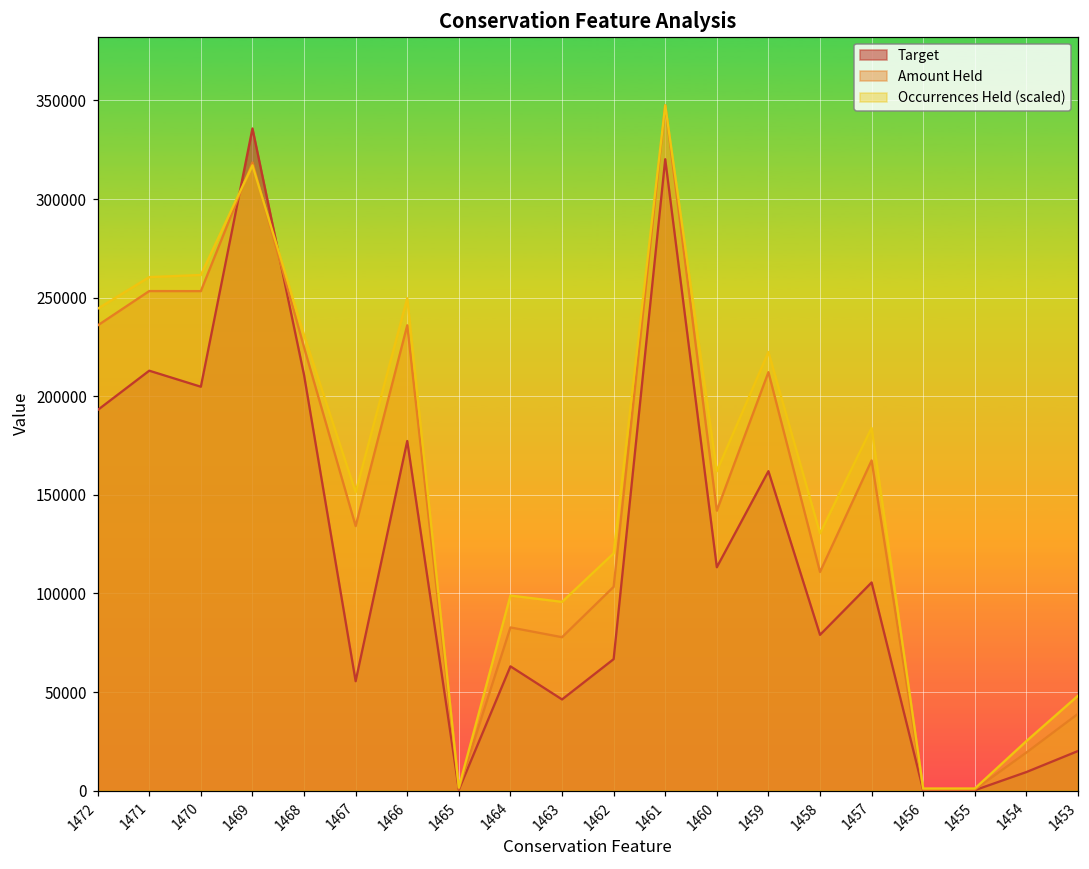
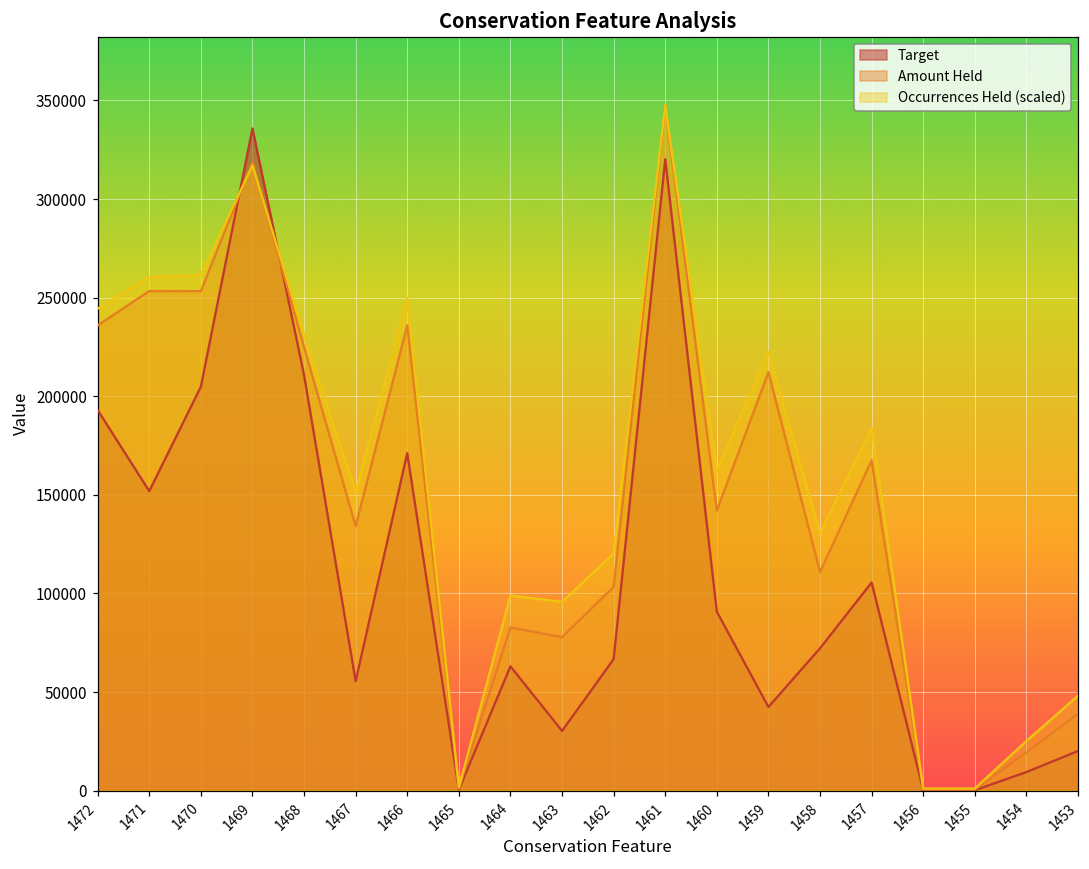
  {
    "Target": {
      "1472": 193000,
-     "1471": 213000,
+     "1471": 152000,
      "1470": 205000,
      "1469": 336000,
      "1468": 211000,
      "1467": 55000,
-     "1466": 177000,
+     "1466": 171000,
      "1464": 63000,
-     "1463": 46000,
+     "1463": 30000,
      "1462": 67000,
      "1461": 320000,
-     "1460": 113000,
-     "1459": 162000,
-     "1458": 79000,
+     "1460": 91000,
+     "1459": 42000,
+     "1458": 72000,
      "1457": 106000,
      "1454": 9000,
      "1453": 20000
    }
  }
